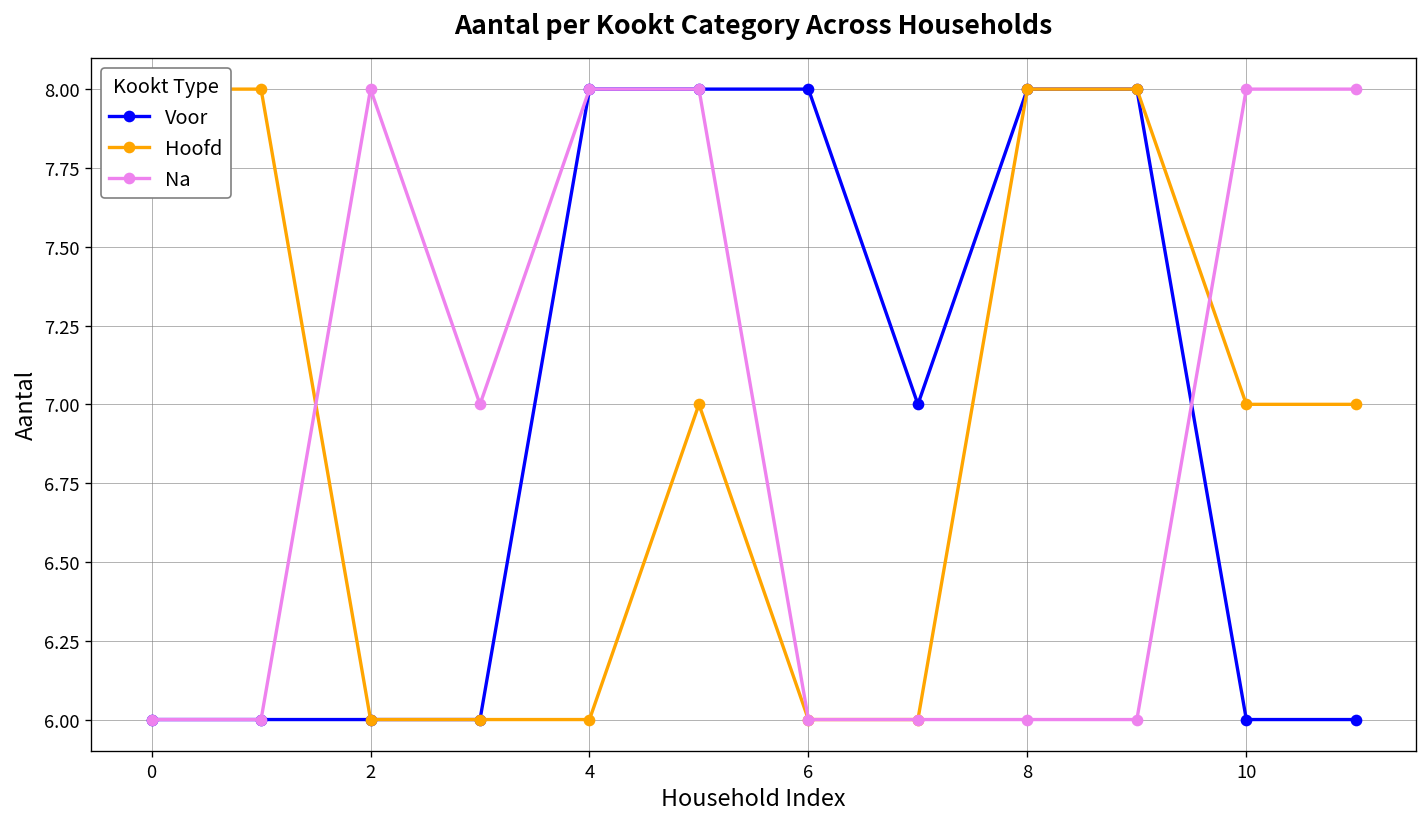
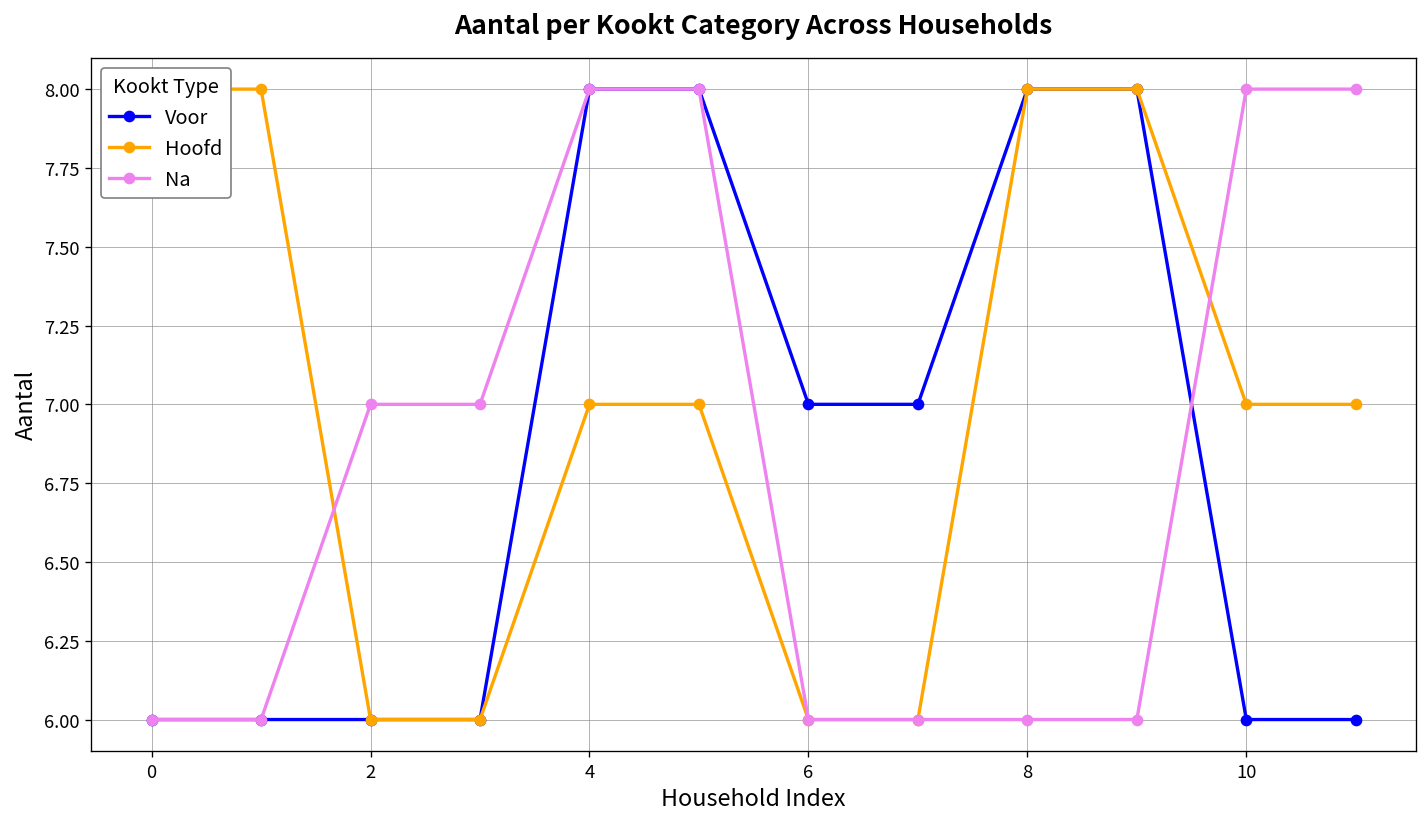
  {
    "Voor": {
-     "6": 8,
+     "6": 7,
      "10": 6
    },
    "Hoofd": {
-     "4": 6,
+     "4": 7,
      "10": 7
    },
    "Na": {
-     "2": 8,
+     "2": 7,
      "8": 6,
      "10": 8
    }
  }
